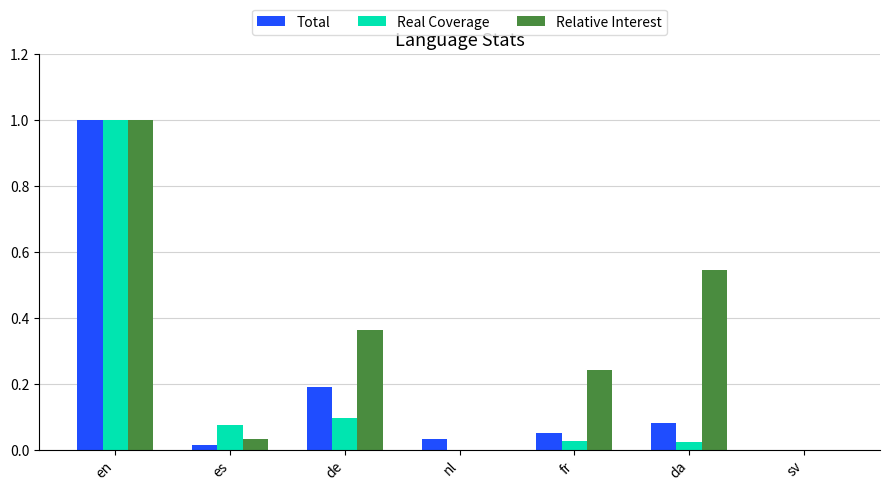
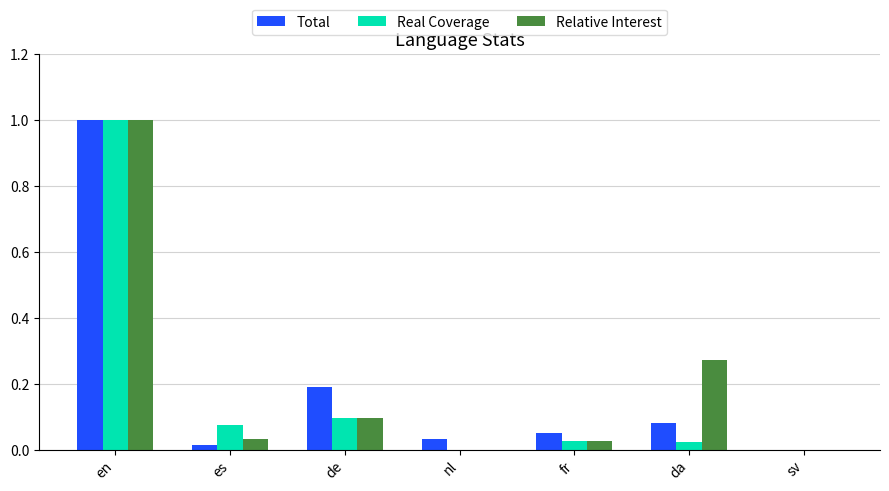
  {
    "Total": {
      "en": 1.00,
      "es": 0.01,
      "de": 0.19,
      "nl": 0.03,
      "fr": 0.05,
      "da": 0.08
    },
    "Real Coverage": {
      "en": 1.00,
      "es": 0.07,
      "de": 0.10,
      "nl": 0.00,
      "fr": 0.03,
      "da": 0.02,
      "sv": 0.00
    },
    "Relative Interest": {
      "en": 1.00,
      "es": 0.03,
-     "de": 0.36,
+     "de": 0.10,
      "nl": 0.00,
-     "fr": 0.24,
-     "da": 0.54,
+     "fr": 0.03,
+     "da": 0.27,
      "sv": 0.00
    }
  }
